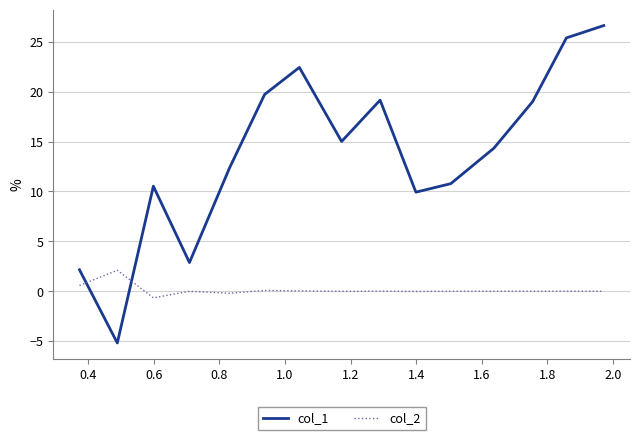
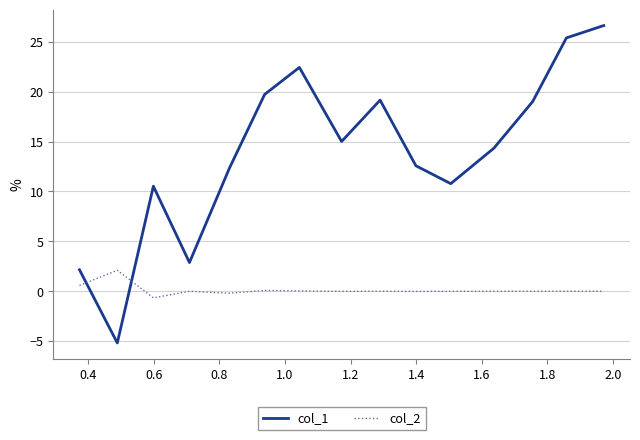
  {
    "col_1": {
      "0.6": 11,
-     "1.4": 10
+     "1.4": 13
    },
    "col_2": {
      "0.6": -1,
      "1.4": 0
    }
  }
